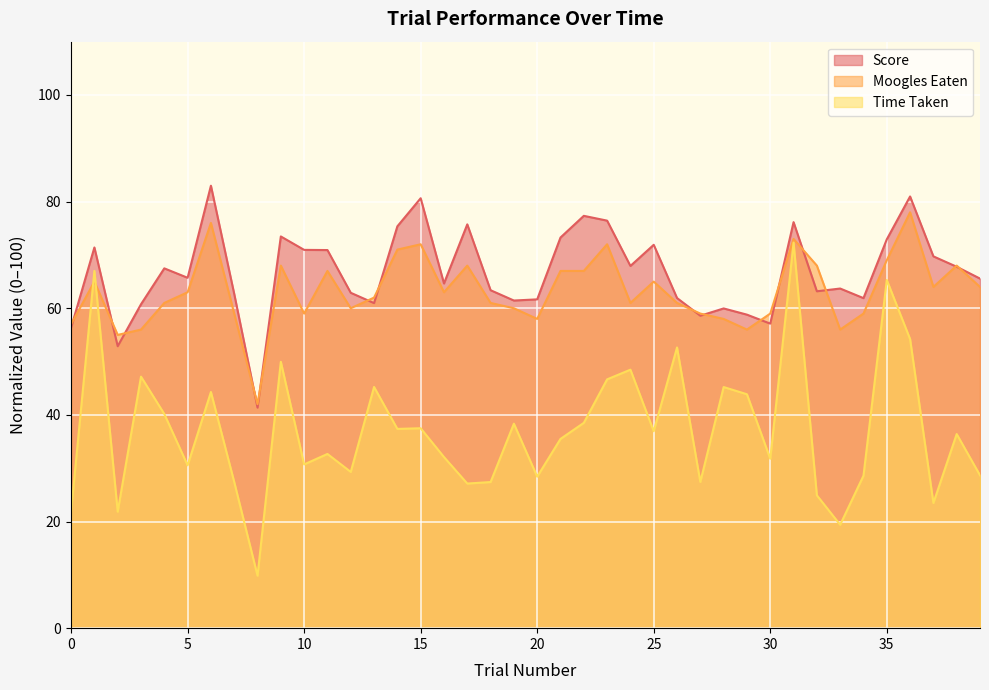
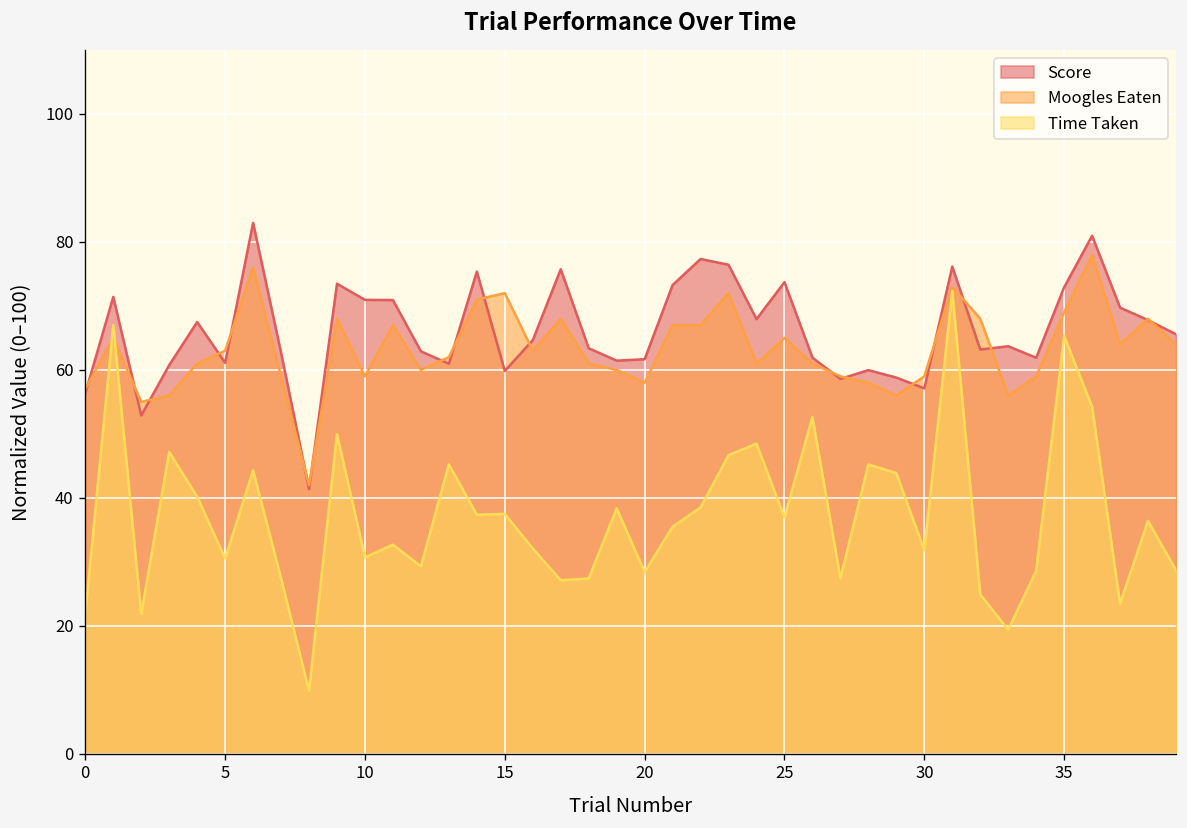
  {
    "Score": {
      "0": 56,
-     "5": 66,
+     "5": 61,
      "10": 71,
-     "15": 81,
+     "15": 60,
      "20": 62,
-     "25": 72,
+     "25": 74,
      "30": 57,
      "35": 73
    }
  }
